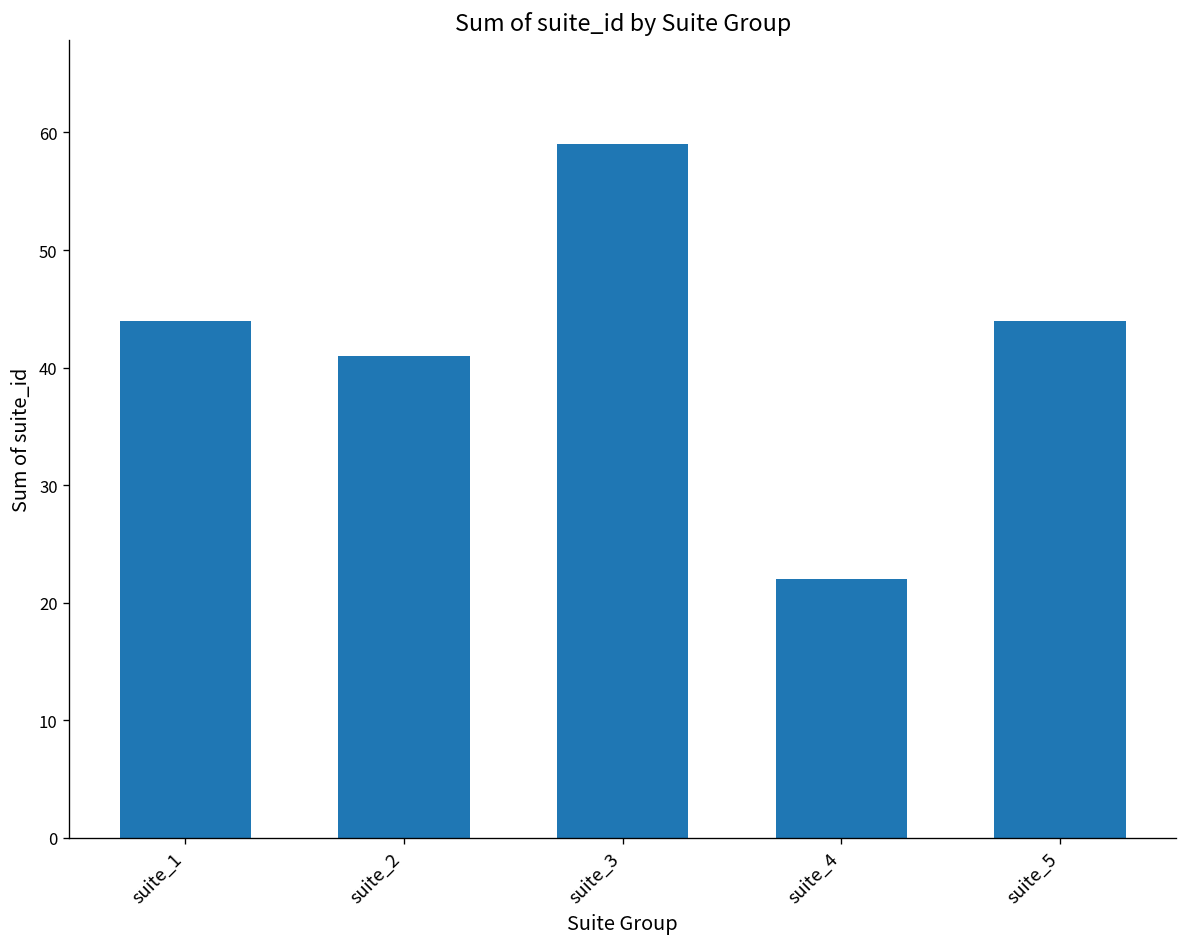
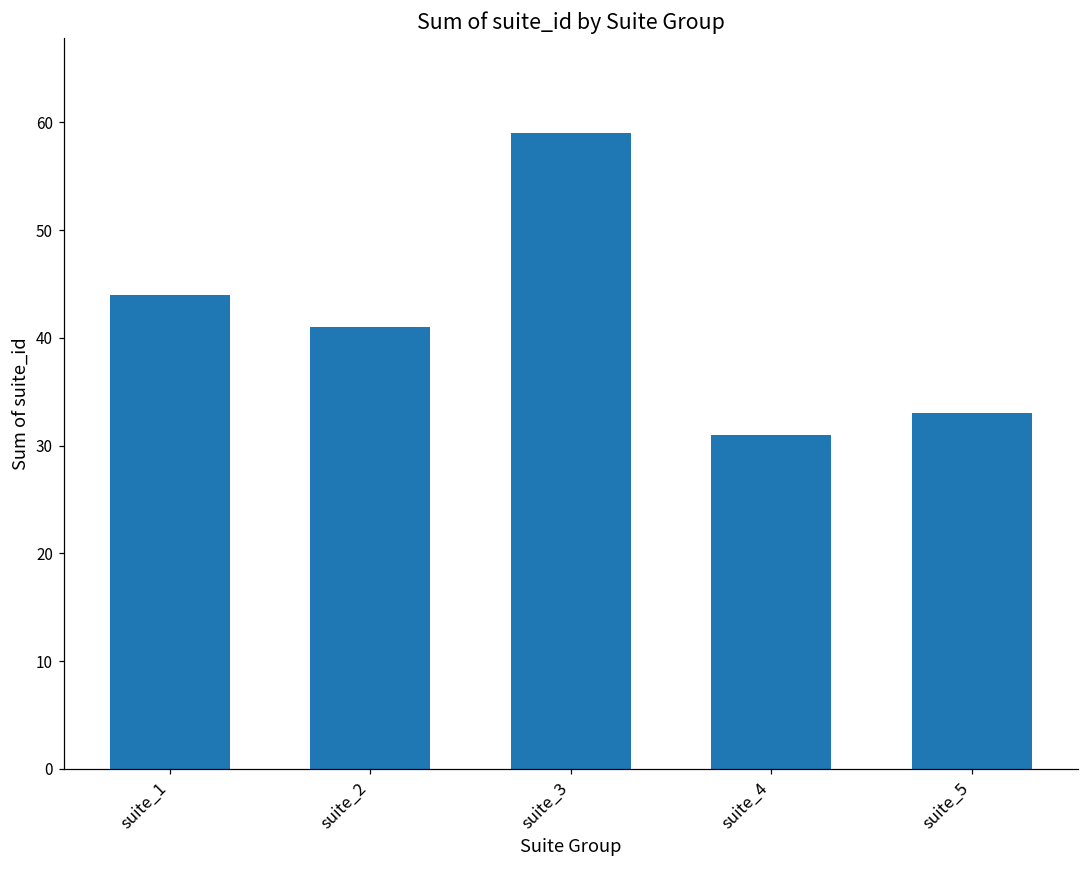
  {
    "suite_1": 44,
    "suite_2": 41,
    "suite_3": 59,
-   "suite_4": 22,
-   "suite_5": 44
+   "suite_4": 31,
+   "suite_5": 33
  }
